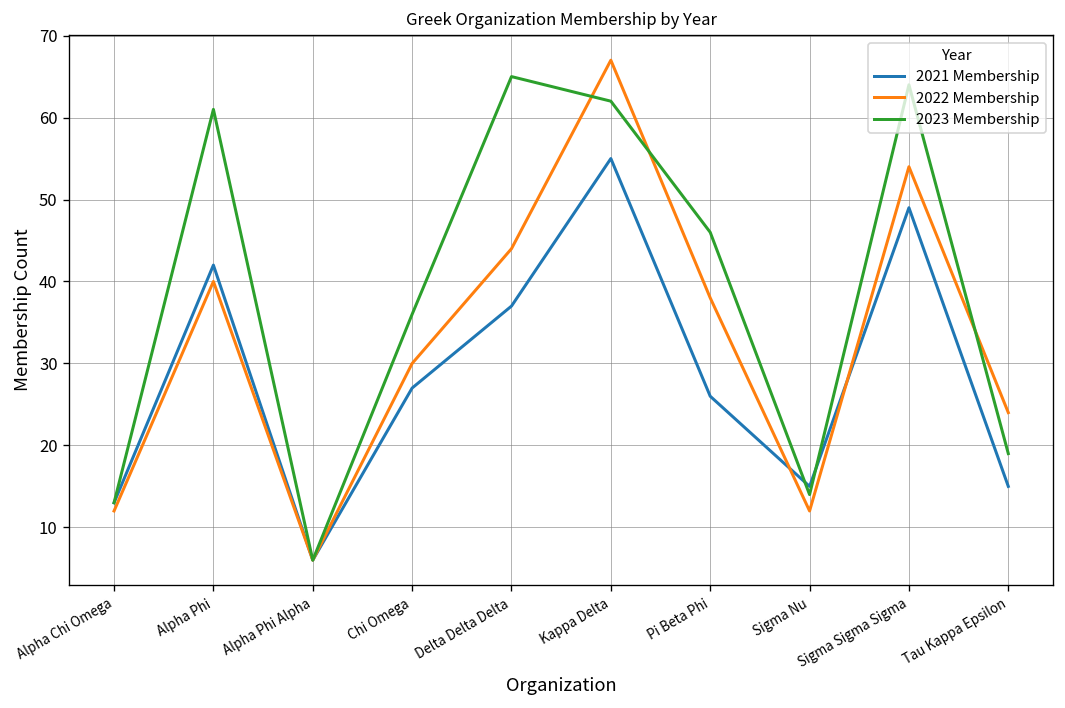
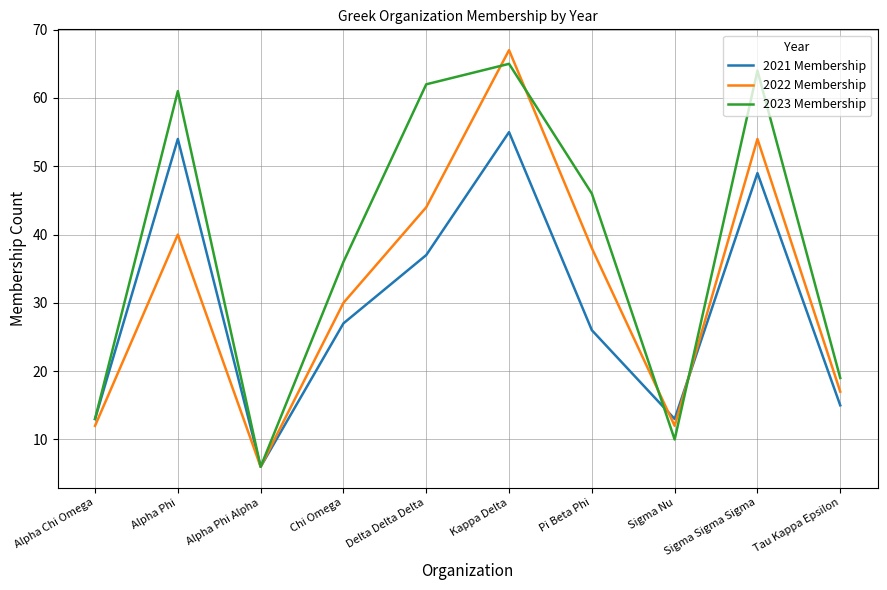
  {
    "2021 Membership": {
-     "Alpha Phi": 42,
+     "Alpha Phi": 54,
      "Chi Omega": 27,
      "Delta Delta Delta": 37,
      "Kappa Delta": 55,
      "Pi Beta Phi": 26,
-     "Sigma Nu": 15,
+     "Sigma Nu": 13,
      "Sigma Sigma Sigma": 49,
      "Tau Kappa Epsilon": 15
    },
    "2022 Membership": {
      "Alpha Chi Omega": 12,
      "Alpha Phi": 40,
      "Chi Omega": 30,
      "Delta Delta Delta": 44,
      "Kappa Delta": 67,
      "Pi Beta Phi": 38,
      "Sigma Nu": 12,
      "Sigma Sigma Sigma": 54,
-     "Tau Kappa Epsilon": 24
+     "Tau Kappa Epsilon": 17
    },
    "2023 Membership": {
      "Alpha Phi": 61,
      "Chi Omega": 36,
-     "Delta Delta Delta": 65,
-     "Kappa Delta": 62,
+     "Delta Delta Delta": 62,
+     "Kappa Delta": 65,
      "Pi Beta Phi": 46,
-     "Sigma Nu": 14,
+     "Sigma Nu": 10,
      "Tau Kappa Epsilon": 19
    }
  }
